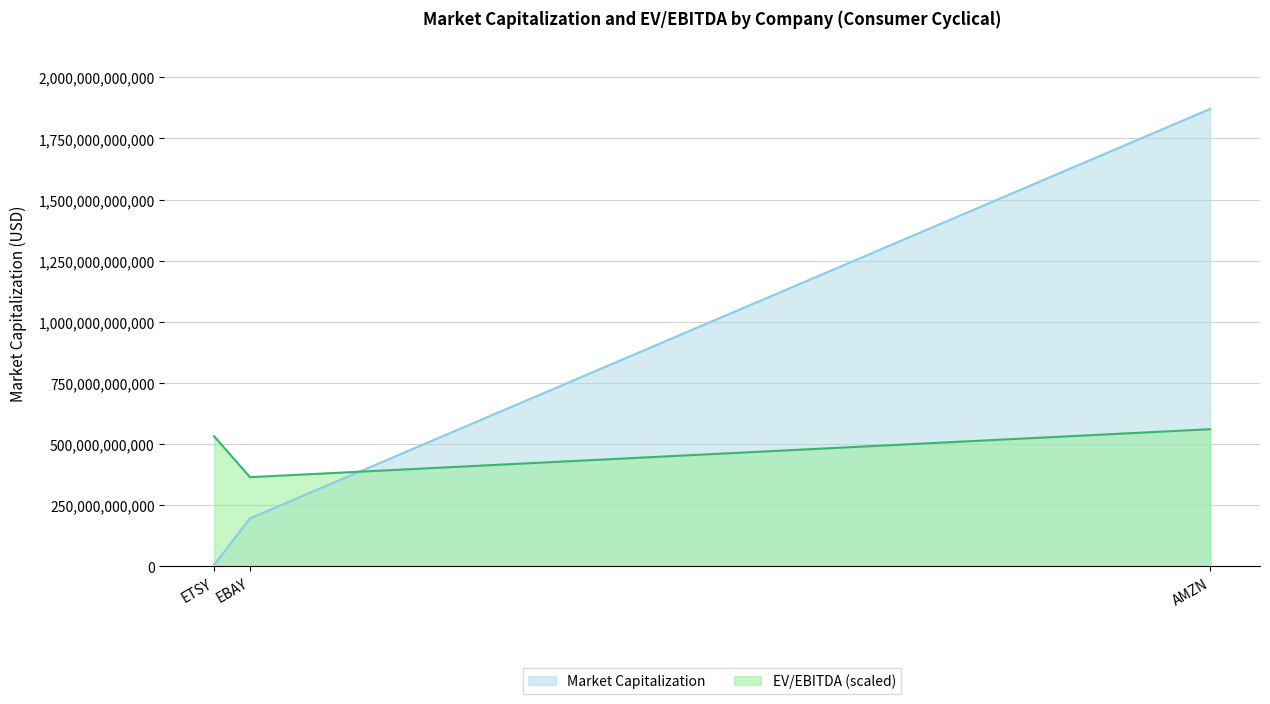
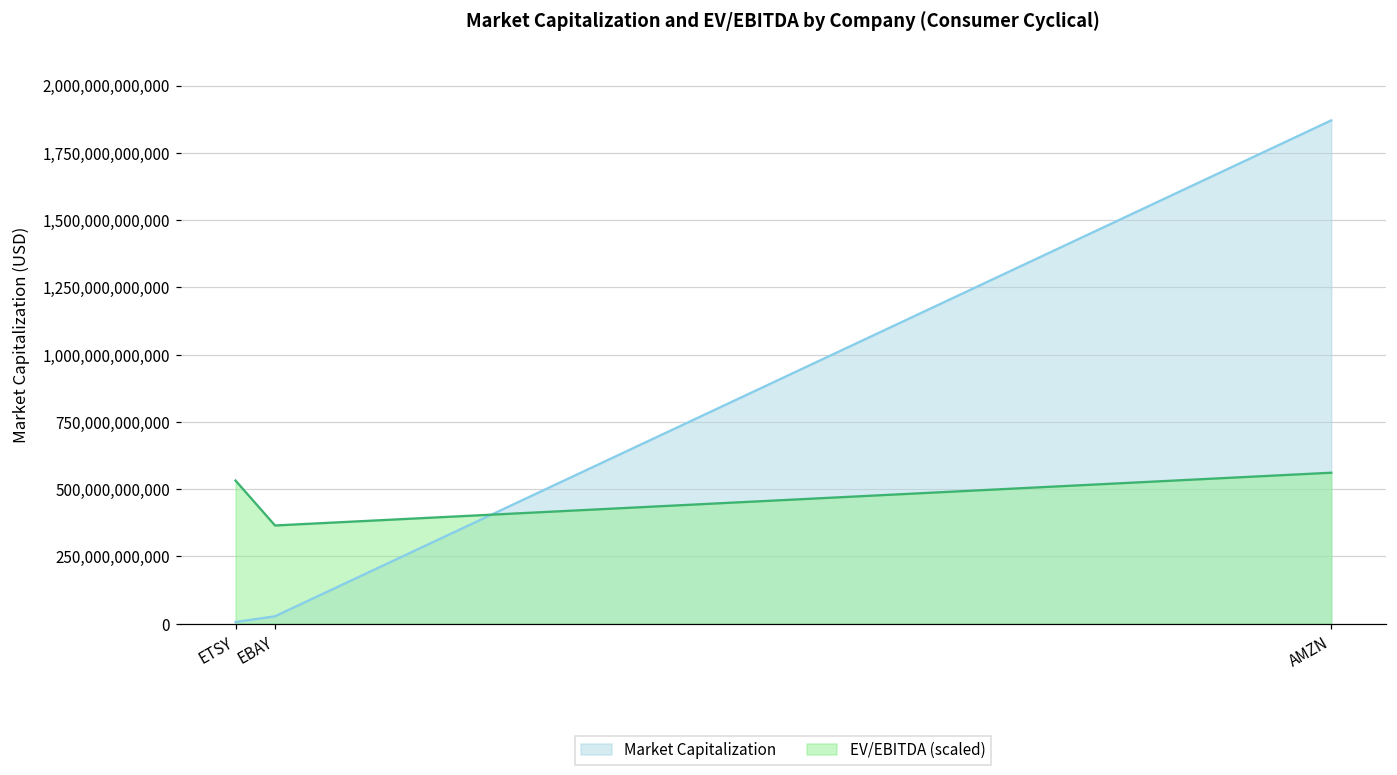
  {
    "Market Capitalization": {
      "ETSY": "10,000,000,000",
-     "EBAY": "200,000,000,000",
+     "EBAY": "30,000,000,000",
      "AMZN": "1,870,000,000,000"
    },
    "EV/EBITDA (scaled)": {
      "ETSY": "530,000,000,000",
      "EBAY": "370,000,000,000",
      "AMZN": "560,000,000,000"
    }
  }
